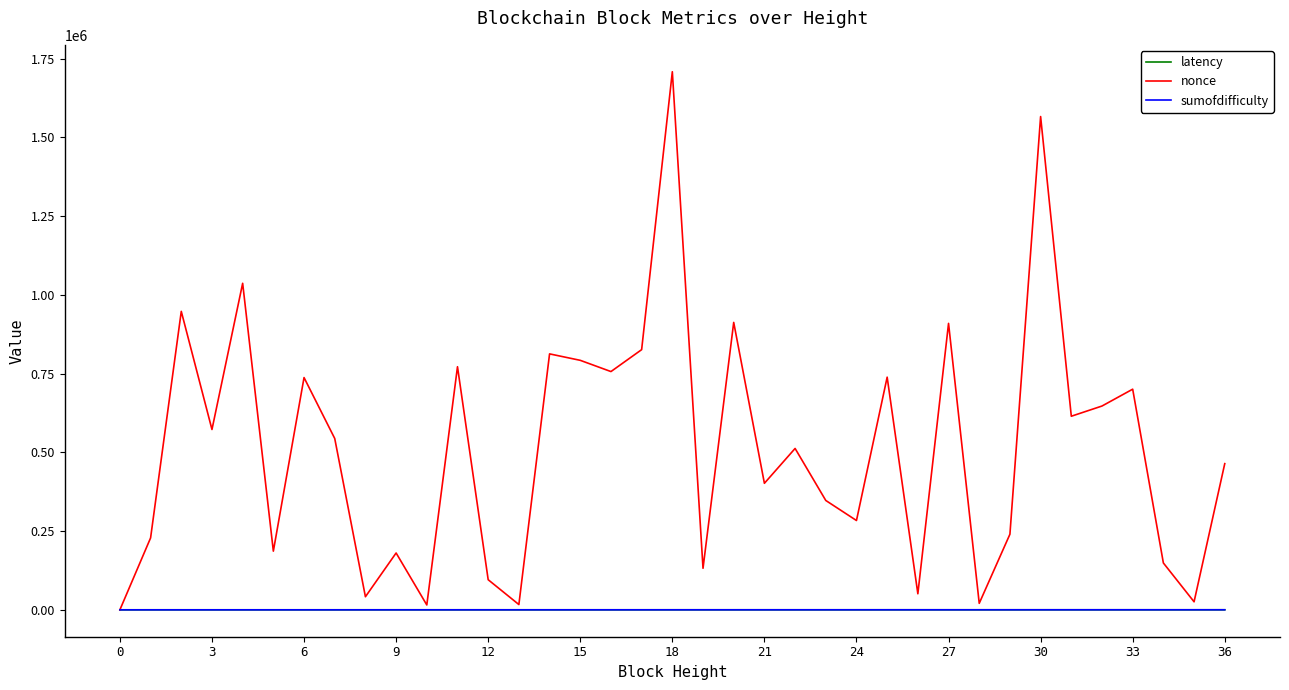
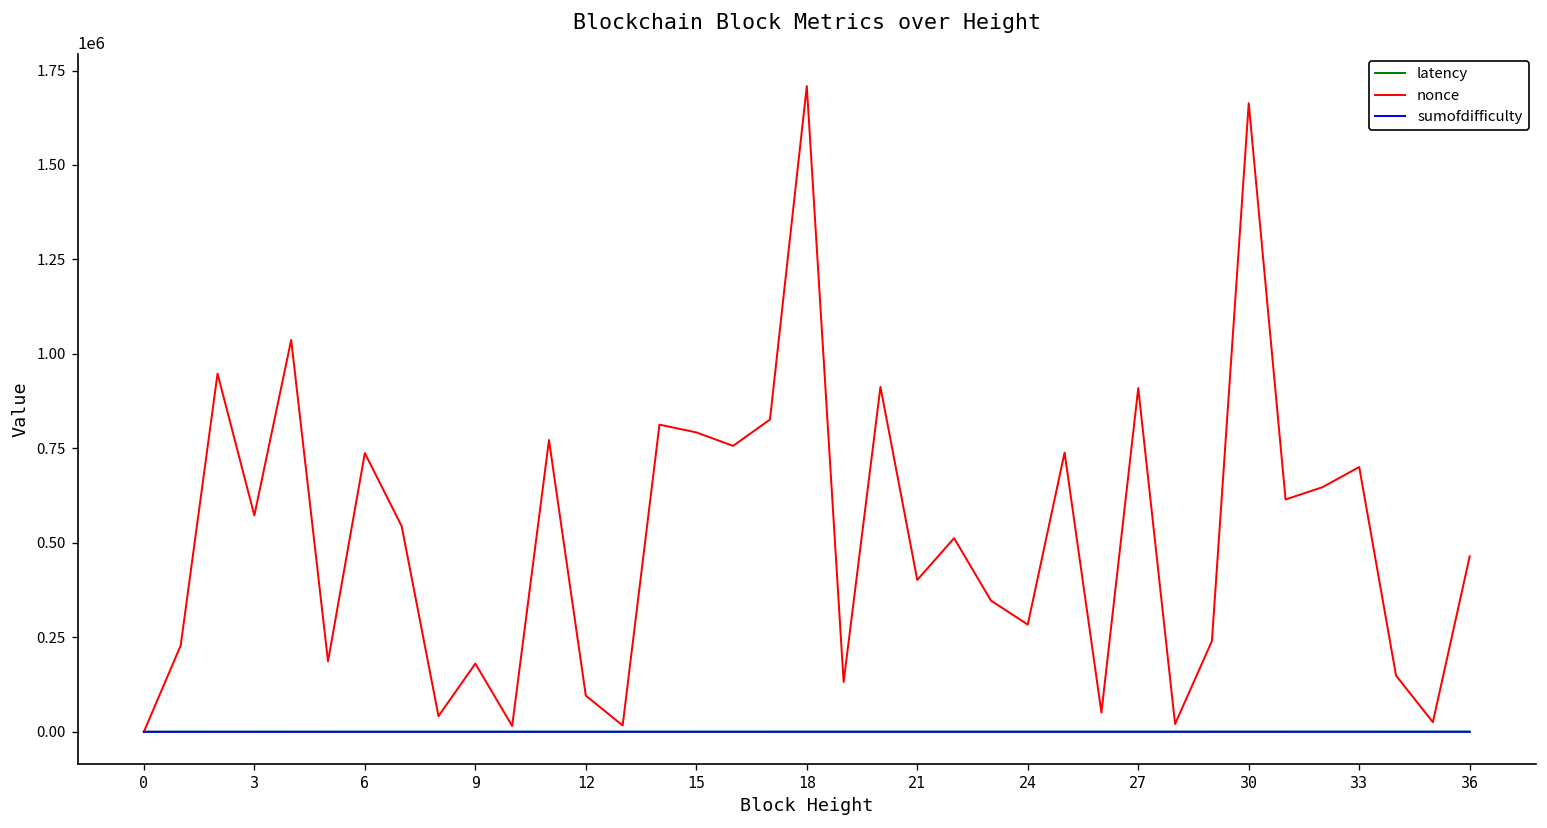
  {
    "sumofdifficulty": {
      "3": 0,
      "6": 0,
      "9": 0,
      "12": 0,
      "15": 0,
      "18": 0,
      "21": 0,
      "24": 0,
      "27": 0,
      "30": 0,
      "33": 0,
      "36": 0
    },
    "nonce": {
      "3": 570000,
      "6": 740000,
      "9": 180000,
      "12": 100000,
      "15": 790000,
      "18": 1710000,
      "21": 400000,
      "24": 280000,
      "27": 910000,
-     "30": 1570000,
+     "30": 1660000,
      "33": 700000,
      "36": 460000
    }
  }
